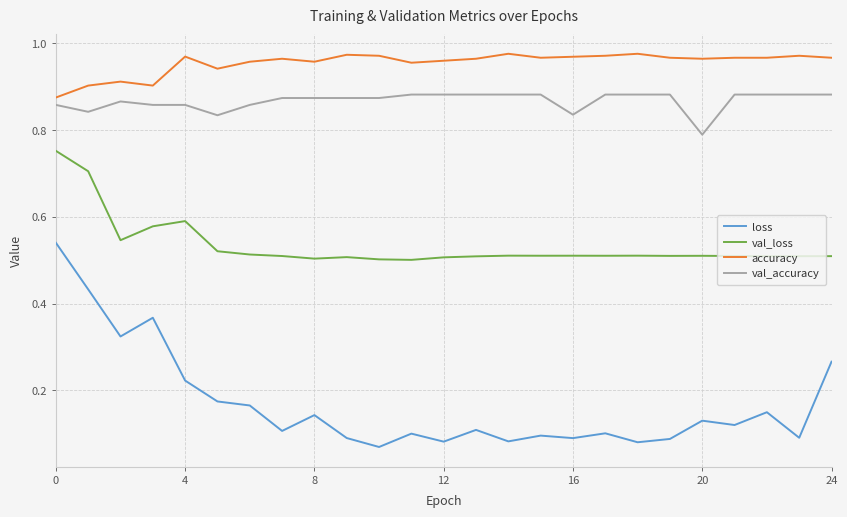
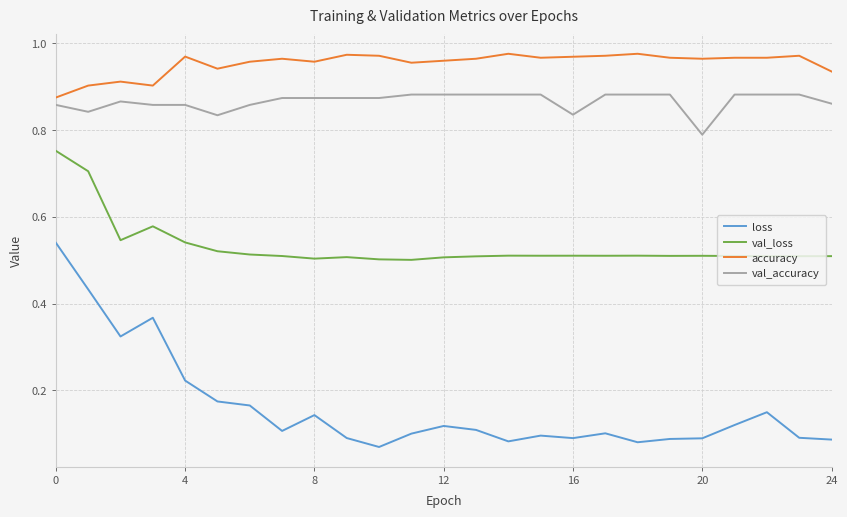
  {
    "loss": {
      "0": 0.54,
      "4": 0.22,
      "8": 0.14,
-     "12": 0.08,
+     "12": 0.12,
      "16": 0.09,
-     "20": 0.13,
-     "24": 0.27
+     "20": 0.09,
+     "24": 0.09
    },
    "val_loss": {
      "0": 0.75,
-     "4": 0.59,
+     "4": 0.54,
      "8": 0.50,
      "12": 0.51,
      "16": 0.51,
      "20": 0.51,
      "24": 0.51
    },
    "accuracy": {
      "0": 0.87,
      "4": 0.97,
      "8": 0.96,
      "12": 0.96,
      "16": 0.97,
      "20": 0.96,
-     "24": 0.97
+     "24": 0.93
    },
    "val_accuracy": {
      "0": 0.86,
      "4": 0.86,
      "8": 0.87,
      "12": 0.88,
      "16": 0.83,
      "20": 0.79,
-     "24": 0.88
+     "24": 0.86
    }
  }
